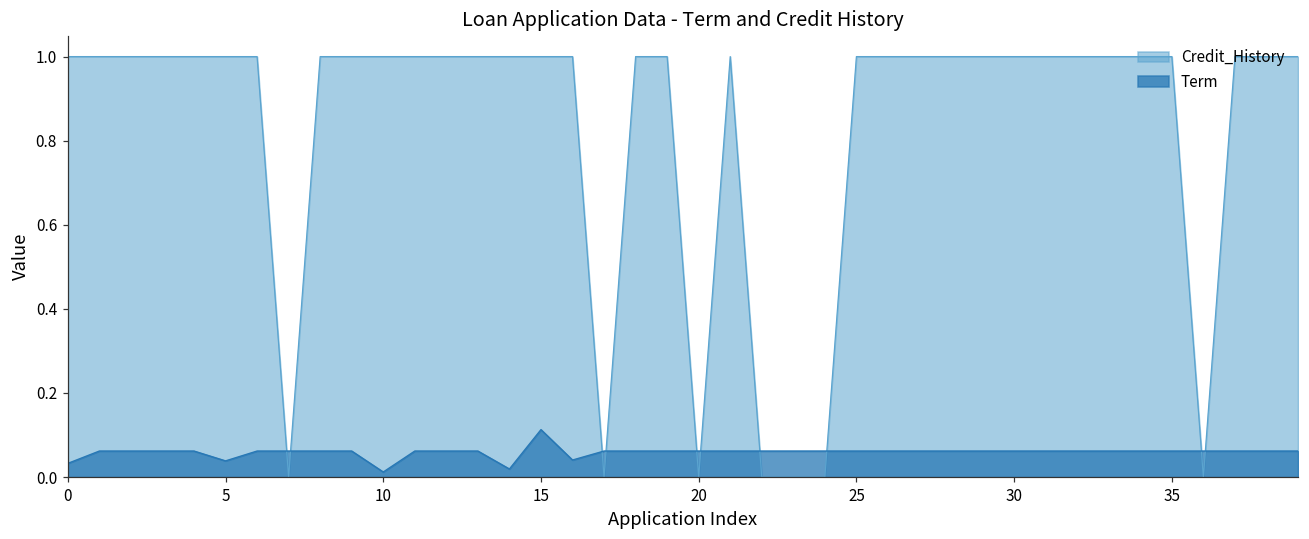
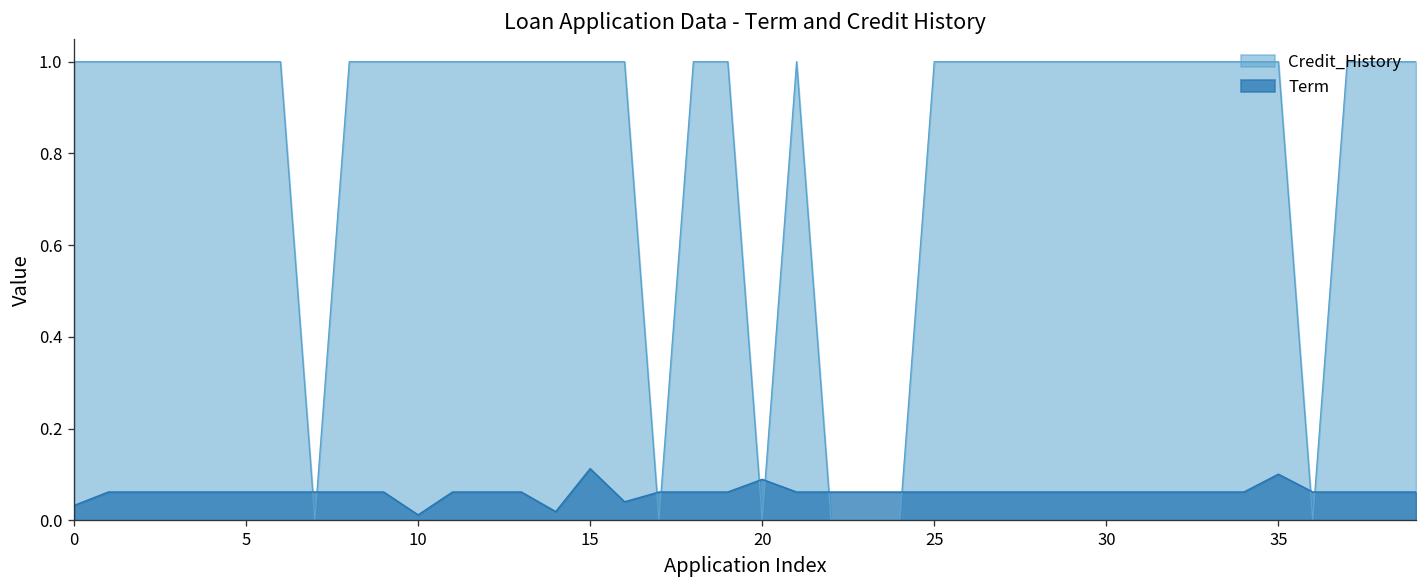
  {
    "Credit_History": {
      "0": 1.00,
      "5": 1.00,
      "10": 1.00,
      "15": 1.00,
      "20": 0.00,
      "25": 1.00,
      "30": 1.00,
      "35": 1.00
    },
    "Term": {
      "0": 0.03,
-     "5": 0.04,
+     "5": 0.06,
      "10": 0.01,
      "15": 0.11,
-     "20": 0.06,
+     "20": 0.09,
      "25": 0.06,
      "30": 0.06,
-     "35": 0.06
+     "35": 0.10
    }
  }
